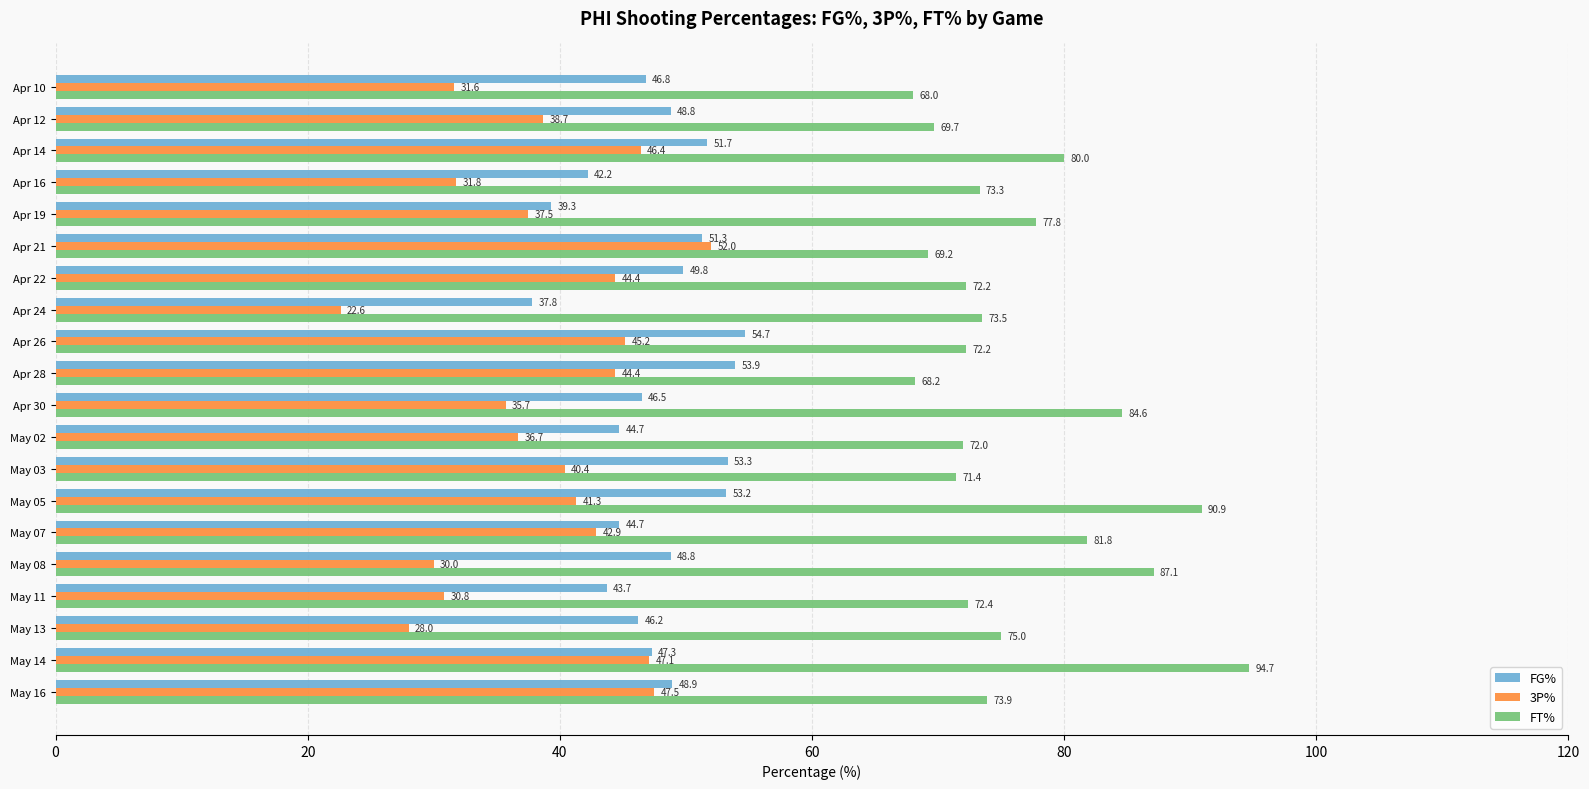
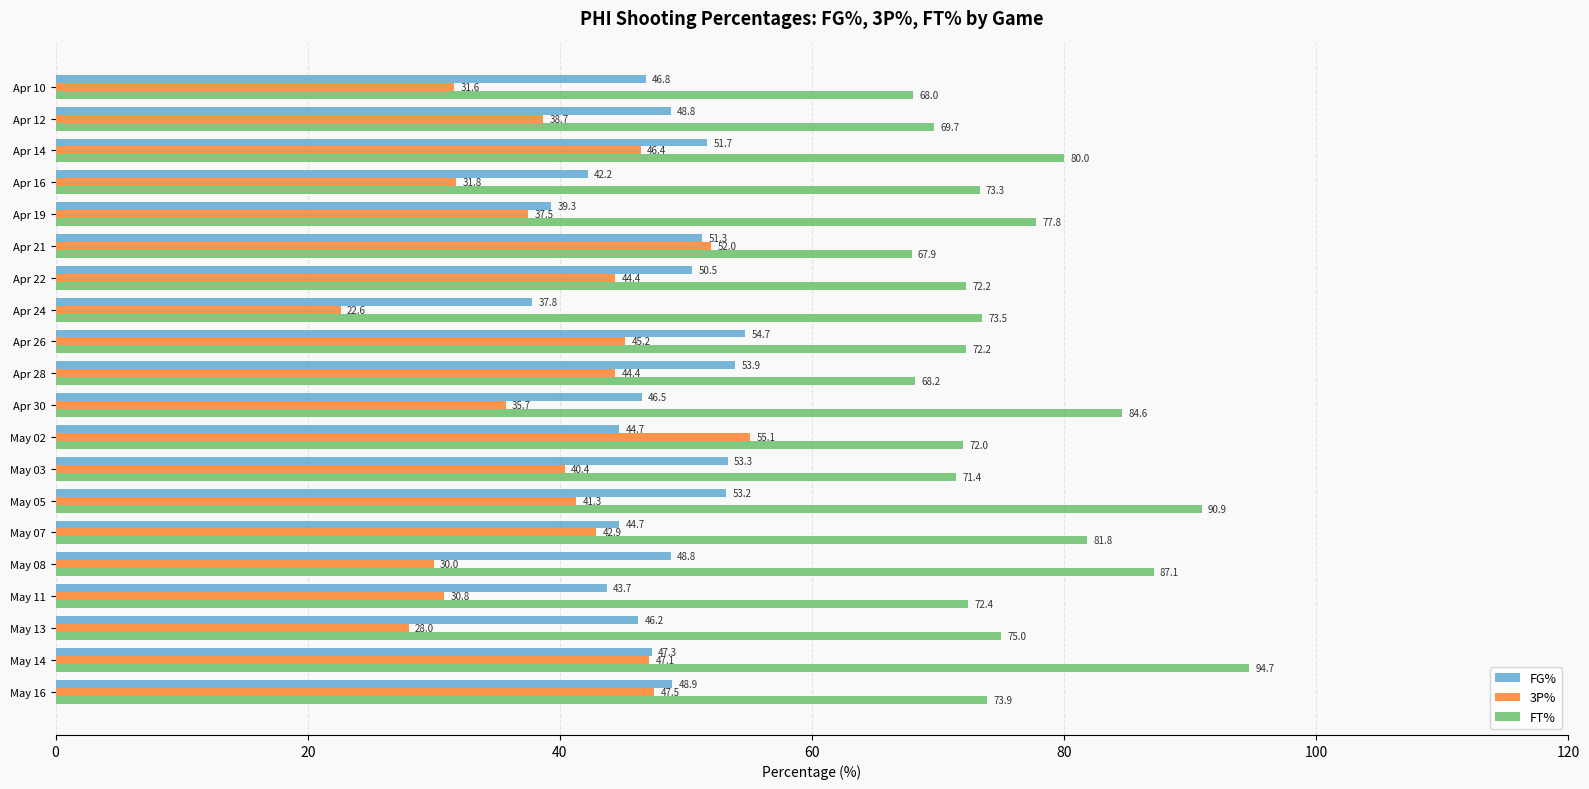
  {
    "FG%": {
      "Apr 10": 46.8,
      "Apr 12": 48.8,
      "Apr 14": 51.7,
      "Apr 16": 42.2,
      "Apr 19": 39.3,
      "Apr 21": 51.3,
-     "Apr 22": 49.8,
+     "Apr 22": 50.5,
      "Apr 24": 37.8,
      "Apr 26": 54.7,
      "Apr 28": 53.9,
      "Apr 30": 46.5,
      "May 02": 44.7,
      "May 03": 53.3,
      "May 05": 53.2,
      "May 07": 44.7,
      "May 08": 48.8,
      "May 11": 43.7,
      "May 13": 46.2,
      "May 16": 48.9
    },
    "3P%": {
      "Apr 10": 31.6,
      "Apr 12": 38.7,
      "Apr 14": 46.4,
      "Apr 16": 31.8,
      "Apr 19": 37.5,
      "Apr 21": 52.0,
      "Apr 22": 44.4,
      "Apr 24": 22.6,
      "Apr 26": 45.2,
      "Apr 28": 44.4,
      "Apr 30": 35.7,
-     "May 02": 36.7,
+     "May 02": 55.1,
      "May 03": 40.4,
      "May 05": 41.3,
      "May 07": 42.9,
      "May 08": 30.0,
      "May 11": 30.8,
      "May 13": 28.0,
      "May 16": 47.5
    },
    "FT%": {
      "Apr 10": 68.0,
      "Apr 12": 69.7,
      "Apr 14": 80.0,
      "Apr 16": 73.3,
      "Apr 19": 77.8,
-     "Apr 21": 69.2,
+     "Apr 21": 67.9,
      "Apr 22": 72.2,
      "Apr 24": 73.5,
      "Apr 26": 72.2,
      "Apr 28": 68.2,
      "Apr 30": 84.6,
      "May 02": 72.0,
      "May 03": 71.4,
      "May 05": 90.9,
      "May 07": 81.8,
      "May 08": 87.1,
      "May 11": 72.4,
      "May 13": 75.0,
      "May 14": 94.7,
      "May 16": 73.9
    }
  }
